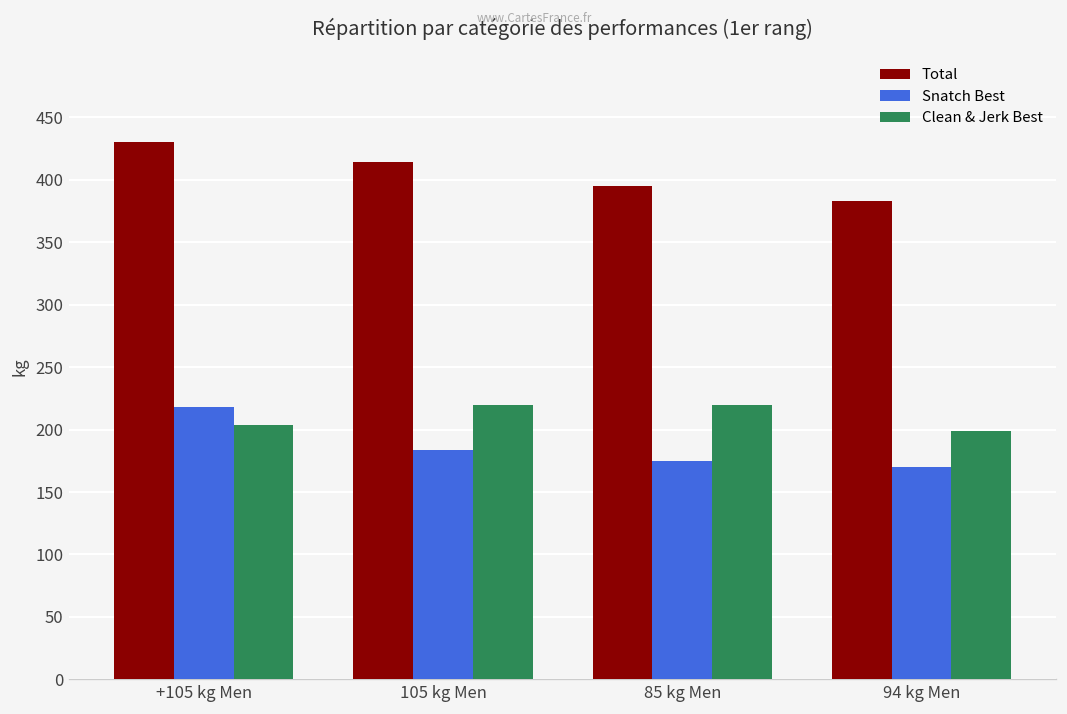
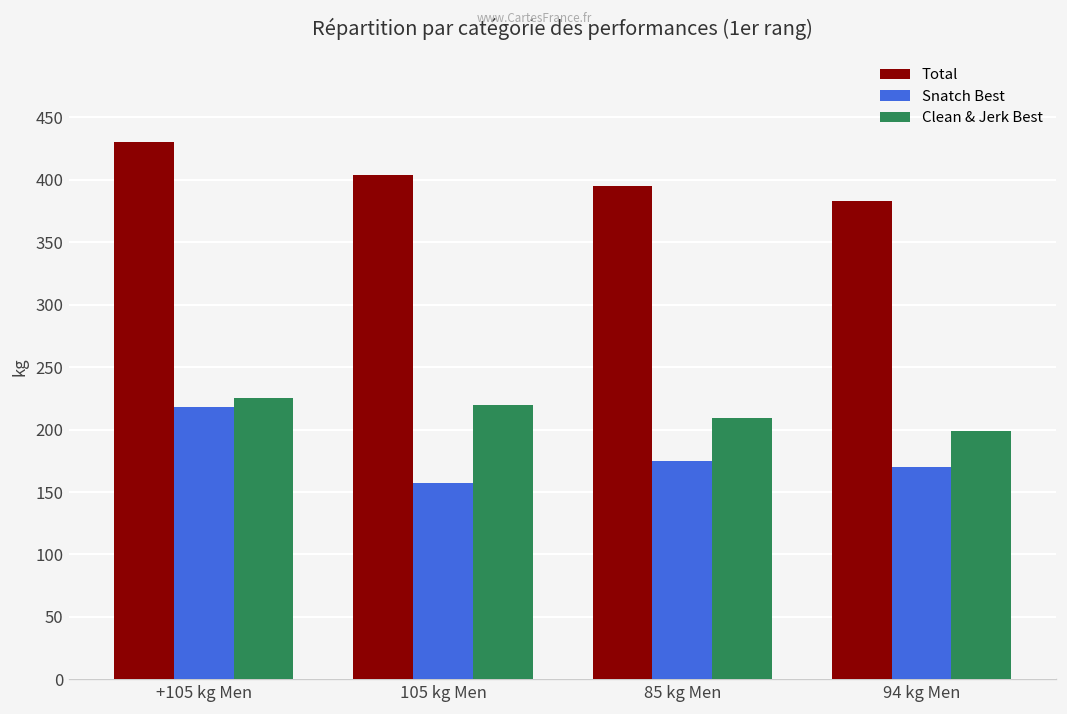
  {
    "Total": {
      "+105 kg Men": 430,
-     "105 kg Men": 414,
+     "105 kg Men": 404,
      "85 kg Men": 395,
      "94 kg Men": 383
    },
    "Snatch Best": {
      "+105 kg Men": 218,
-     "105 kg Men": 184,
+     "105 kg Men": 157,
      "85 kg Men": 175,
      "94 kg Men": 170
    },
    "Clean & Jerk Best": {
-     "+105 kg Men": 204,
+     "+105 kg Men": 225,
      "105 kg Men": 220,
-     "85 kg Men": 220,
+     "85 kg Men": 209,
      "94 kg Men": 199
    }
  }
